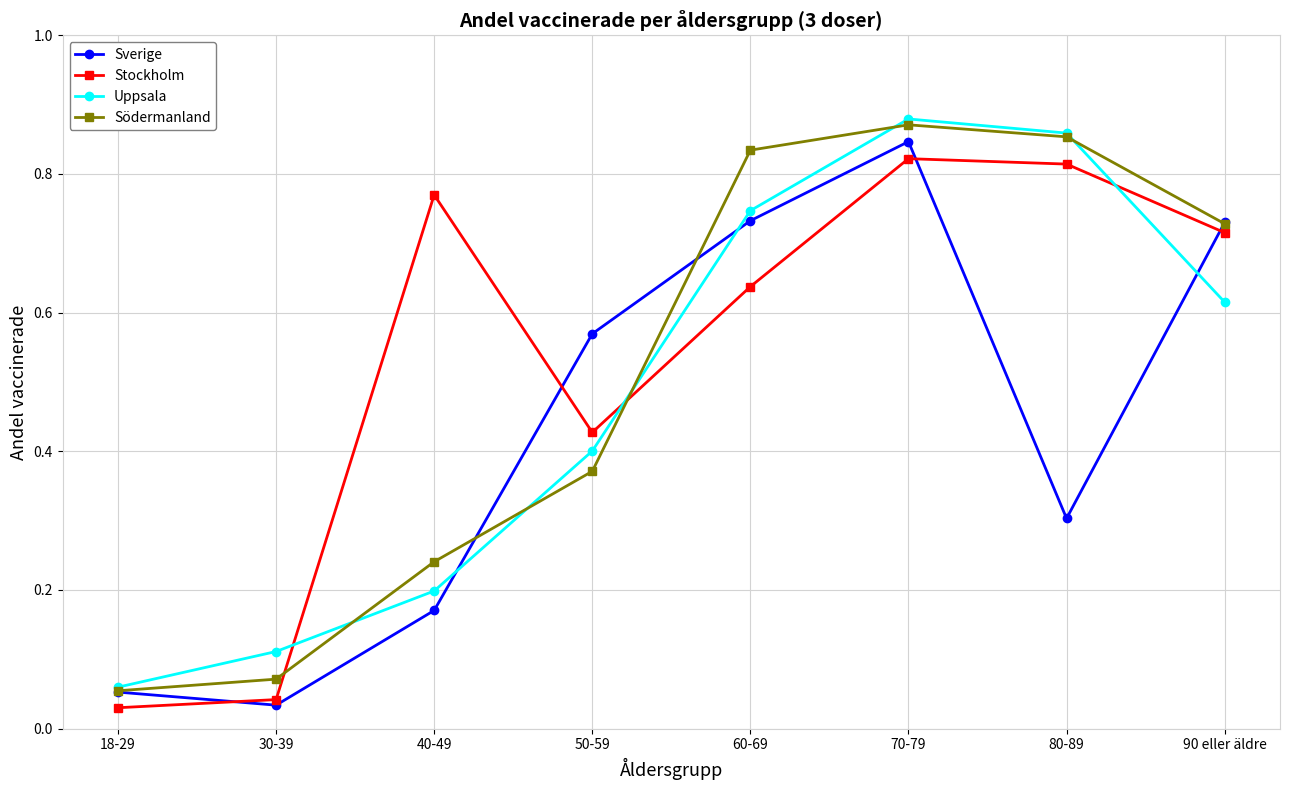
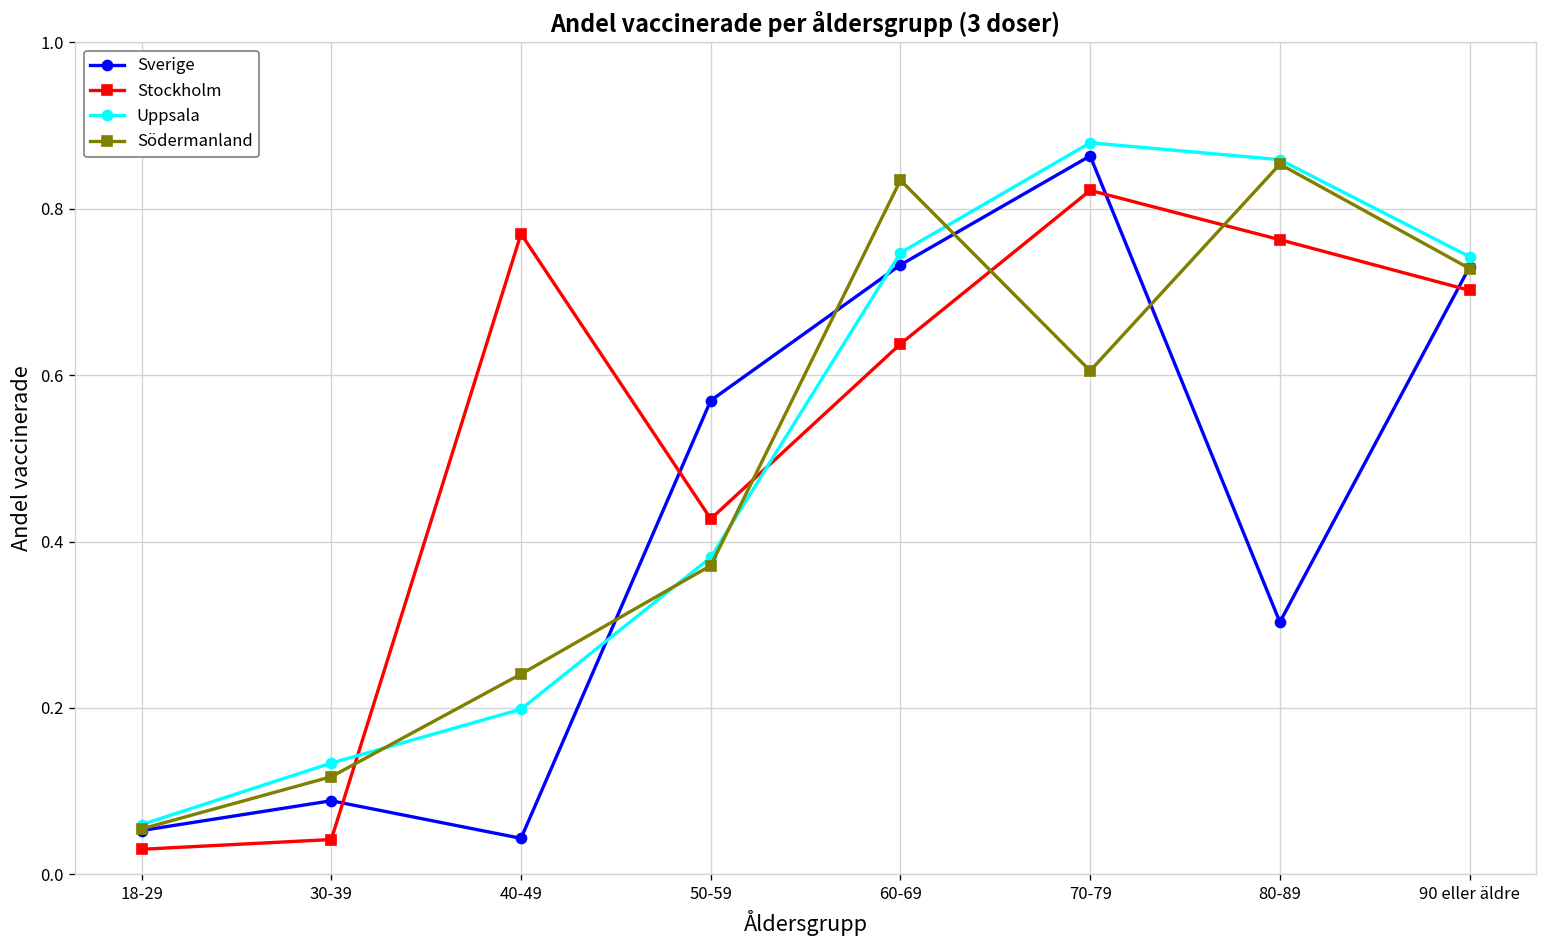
  {
    "Sverige": {
-     "30-39": 0.03,
-     "40-49": 0.17,
+     "30-39": 0.09,
+     "40-49": 0.04,
      "50-59": 0.57,
      "60-69": 0.73,
-     "70-79": 0.85,
+     "70-79": 0.86,
      "80-89": 0.30
    },
    "Stockholm": {
      "18-29": 0.03,
      "30-39": 0.04,
      "40-49": 0.77,
      "50-59": 0.43,
      "60-69": 0.64,
      "70-79": 0.82,
-     "80-89": 0.81,
-     "90 eller äldre": 0.72
+     "80-89": 0.76,
+     "90 eller äldre": 0.70
    },
    "Uppsala": {
      "18-29": 0.06,
-     "30-39": 0.11,
+     "30-39": 0.13,
      "40-49": 0.20,
-     "50-59": 0.40,
+     "50-59": 0.38,
      "60-69": 0.75,
      "70-79": 0.88,
      "80-89": 0.86,
-     "90 eller äldre": 0.62
+     "90 eller äldre": 0.74
    },
    "Södermanland": {
-     "30-39": 0.07,
+     "30-39": 0.12,
      "40-49": 0.24,
      "50-59": 0.37,
      "60-69": 0.83,
-     "70-79": 0.87,
+     "70-79": 0.61,
      "80-89": 0.85
    }
  }
